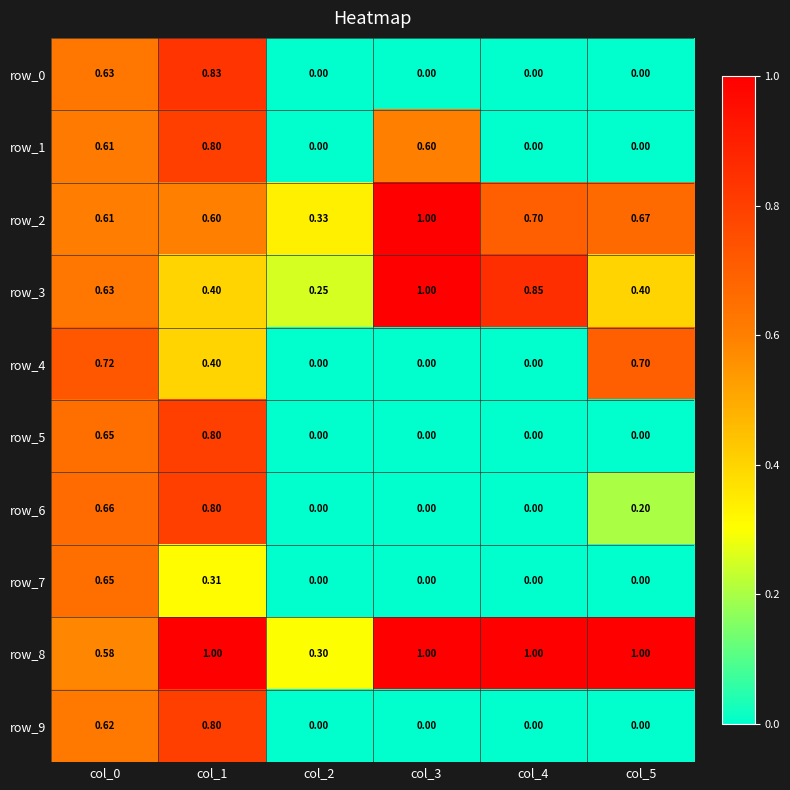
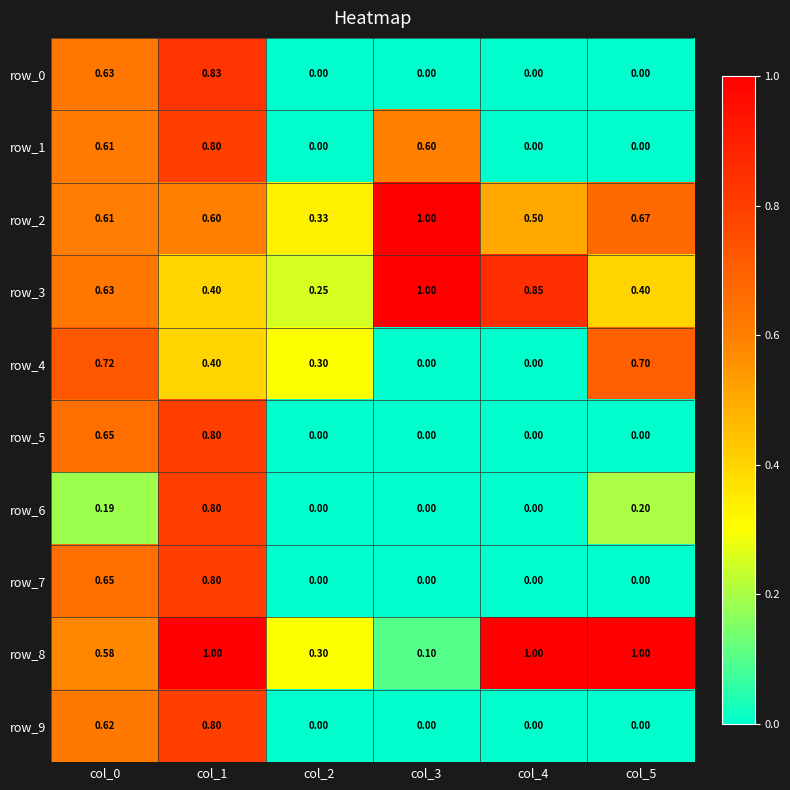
  {
    "row_0": {
      "col_0": 0.63,
      "col_1": 0.83,
      "col_2": 0.00,
      "col_3": 0.00,
      "col_4": 0.00,
      "col_5": 0.00
    },
    "row_1": {
      "col_0": 0.61,
      "col_1": 0.80,
      "col_2": 0.00,
      "col_3": 0.60,
      "col_4": 0.00,
      "col_5": 0.00
    },
    "row_2": {
      "col_0": 0.61,
      "col_1": 0.60,
      "col_2": 0.33,
      "col_3": 1.00,
-     "col_4": 0.70,
+     "col_4": 0.50,
      "col_5": 0.67
    },
    "row_3": {
      "col_0": 0.63,
      "col_1": 0.40,
      "col_2": 0.25,
      "col_3": 1.00,
      "col_4": 0.85,
      "col_5": 0.40
    },
    "row_4": {
      "col_0": 0.72,
      "col_1": 0.40,
-     "col_2": 0.00,
+     "col_2": 0.30,
      "col_3": 0.00,
      "col_4": 0.00,
      "col_5": 0.70
    },
    "row_5": {
      "col_0": 0.65,
      "col_1": 0.80,
      "col_2": 0.00,
      "col_3": 0.00,
      "col_4": 0.00,
      "col_5": 0.00
    },
    "row_6": {
-     "col_0": 0.66,
+     "col_0": 0.19,
      "col_1": 0.80,
      "col_2": 0.00,
      "col_3": 0.00,
      "col_4": 0.00,
      "col_5": 0.20
    },
    "row_7": {
      "col_0": 0.65,
-     "col_1": 0.31,
+     "col_1": 0.80,
      "col_2": 0.00,
      "col_3": 0.00,
      "col_4": 0.00,
      "col_5": 0.00
    },
    "row_8": {
      "col_0": 0.58,
      "col_1": 1.00,
      "col_2": 0.30,
-     "col_3": 1.00,
+     "col_3": 0.10,
      "col_4": 1.00,
      "col_5": 1.00
    },
    "row_9": {
      "col_0": 0.62,
      "col_1": 0.80,
      "col_2": 0.00,
      "col_3": 0.00,
      "col_4": 0.00,
      "col_5": 0.00
    }
  }
